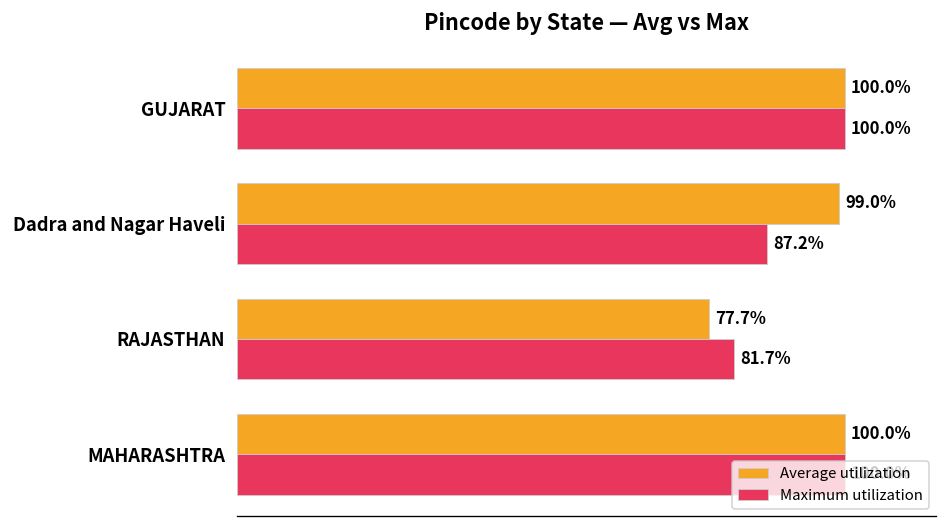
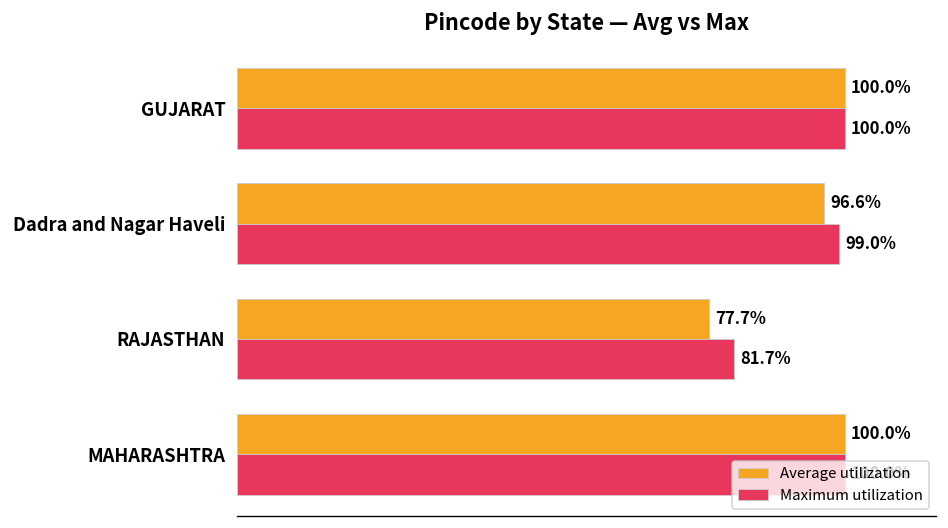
  {
    "Average utilization": {
      "GUJARAT": "100.0%",
-     "Dadra and Nagar Haveli": "99.0%",
+     "Dadra and Nagar Haveli": "96.6%",
      "RAJASTHAN": "77.7%",
      "MAHARASHTRA": "100.0%"
    },
    "Maximum utilization": {
      "GUJARAT": "100.0%",
-     "Dadra and Nagar Haveli": "87.2%",
+     "Dadra and Nagar Haveli": "99.0%",
      "RAJASTHAN": "81.7%"
    }
  }
